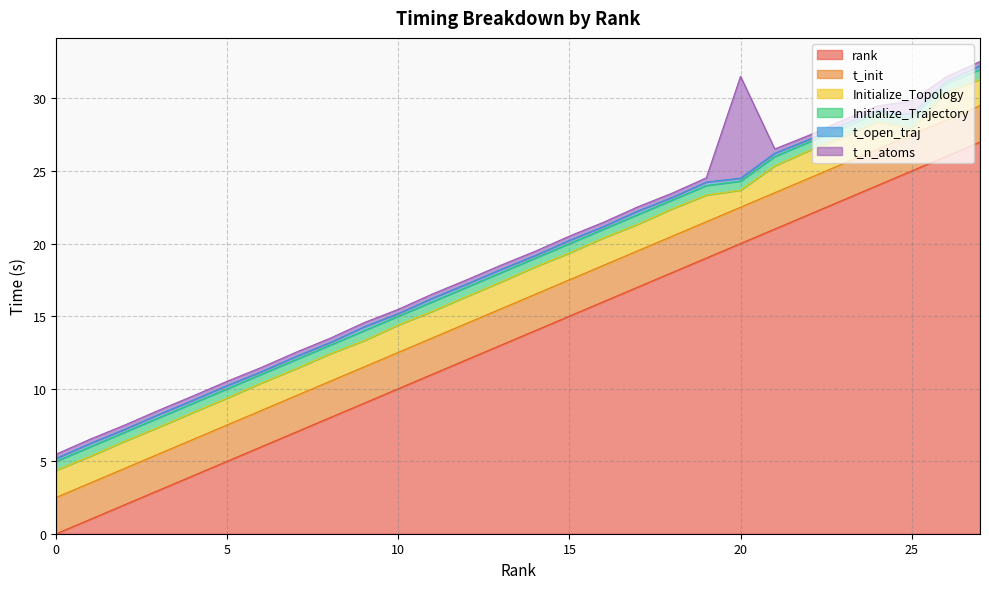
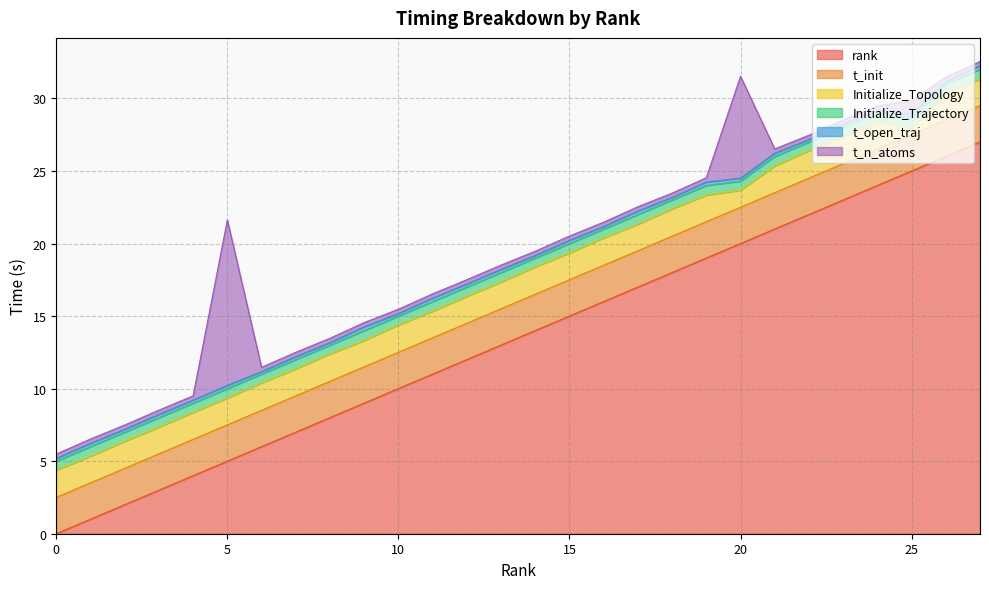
  {
    "Initialize_Topology": {
      "0": 1.9,
      "5": 1.9,
      "10": 1.9,
      "15": 1.8,
      "20": 1.2
    },
    "Initialize_Trajectory": {
      "0": 0.6,
      "5": 0.6,
      "10": 0.6,
      "15": 0.6,
      "20": 0.6
    },
    "t_open_traj": {
      "0": 0.2,
      "5": 0.2,
      "10": 0.2,
      "15": 0.2,
      "20": 0.2
    },
    "t_n_atoms": {
      "0": 0.3,
-     "5": 0.3,
+     "5": 11.4,
      "10": 0.3,
      "15": 0.3,
      "20": 7.0
    }
  }
